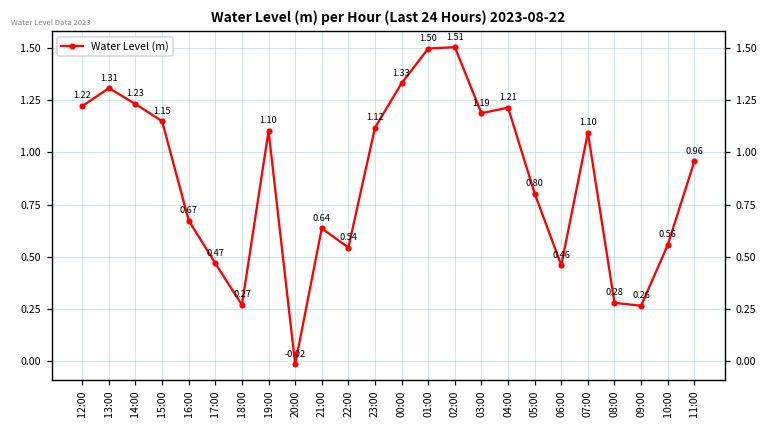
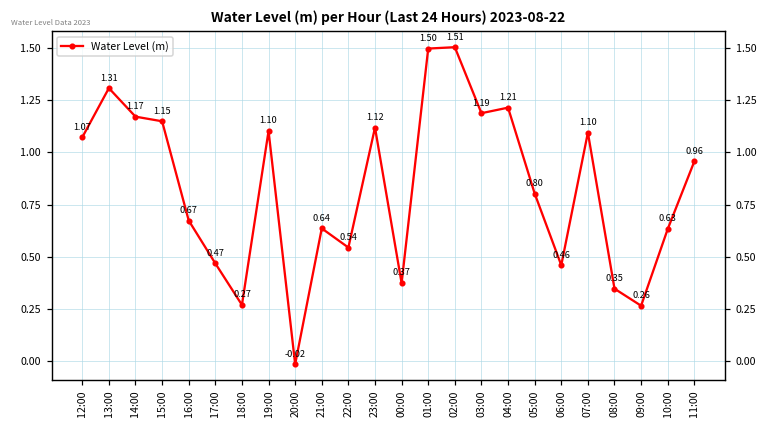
  {
-   "12:00": 1.22,
+   "12:00": 1.07,
    "13:00": 1.31,
-   "14:00": 1.23,
+   "14:00": 1.17,
    "15:00": 1.15,
    "16:00": 0.67,
    "17:00": 0.47,
    "18:00": 0.27,
    "19:00": 1.10,
    "20:00": -0.02,
    "21:00": 0.64,
    "22:00": 0.54,
    "23:00": 1.12,
-   "00:00": 1.33,
+   "00:00": 0.37,
    "01:00": 1.50,
    "02:00": 1.51,
    "03:00": 1.19,
    "04:00": 1.21,
    "05:00": 0.80,
    "06:00": 0.46,
    "07:00": 1.10,
-   "08:00": 0.28,
+   "08:00": 0.35,
    "09:00": 0.26,
-   "10:00": 0.56,
+   "10:00": 0.63,
    "11:00": 0.96
  }
